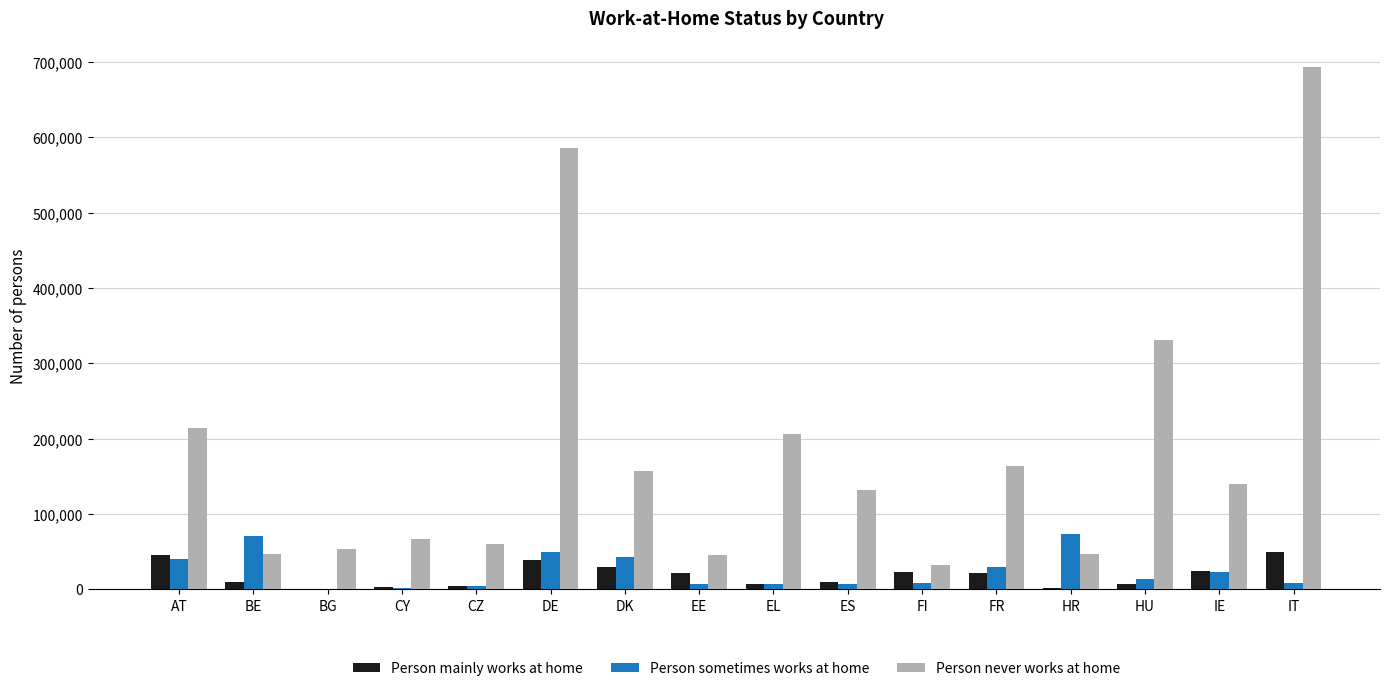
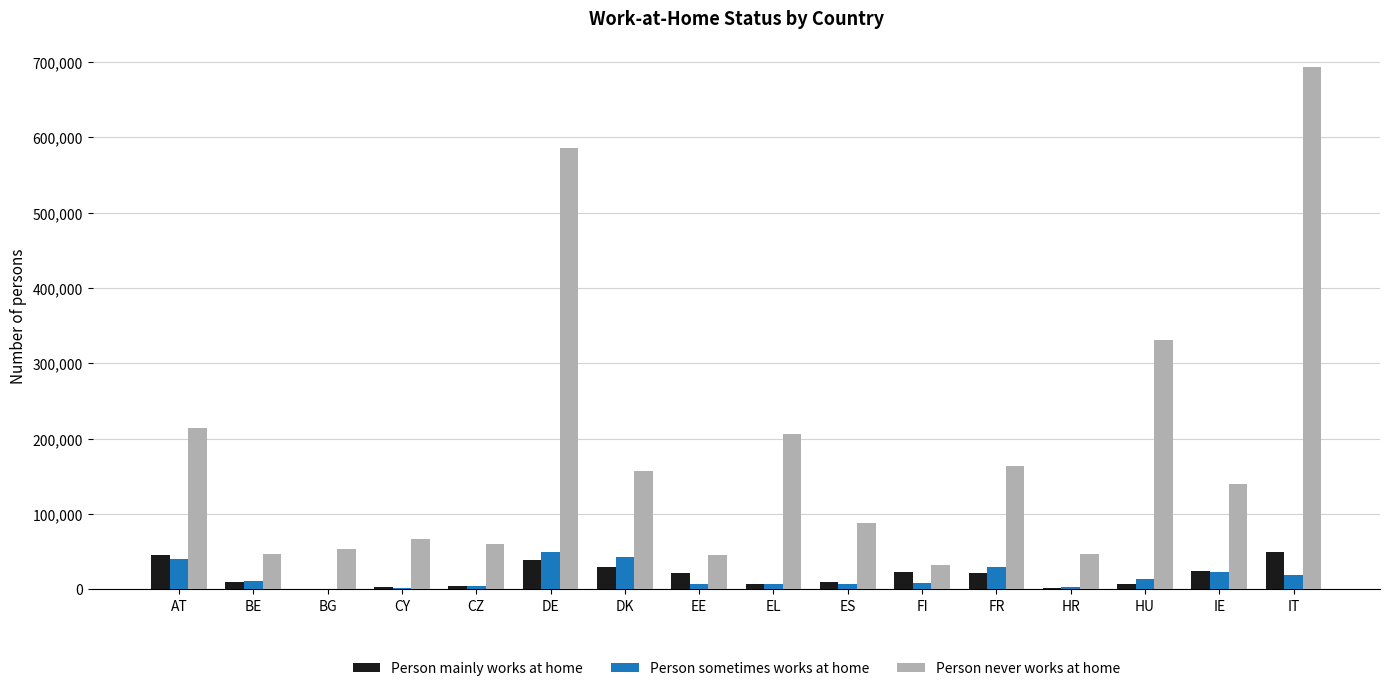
  {
    "Person mainly works at home": {
      "AT": "40,000",
      "BE": "10,000",
      "CZ": "0",
      "DE": "40,000",
      "DK": "30,000",
      "EE": "20,000",
      "EL": "10,000",
      "ES": "10,000",
      "FI": "20,000",
      "FR": "20,000",
      "HU": "10,000",
      "IE": "20,000",
      "IT": "50,000"
    },
    "Person sometimes works at home": {
      "AT": "40,000",
-     "BE": "70,000",
+     "BE": "10,000",
      "CZ": "0",
      "DE": "50,000",
      "DK": "40,000",
      "EE": "10,000",
      "EL": "10,000",
      "ES": "10,000",
      "FI": "10,000",
      "FR": "30,000",
-     "HR": "70,000",
+     "HR": "0",
      "HU": "10,000",
      "IE": "20,000",
-     "IT": "10,000"
+     "IT": "20,000"
    },
    "Person never works at home": {
      "AT": "210,000",
      "BE": "50,000",
      "BG": "50,000",
      "CY": "70,000",
      "CZ": "60,000",
      "DE": "590,000",
      "DK": "160,000",
      "EE": "50,000",
      "EL": "210,000",
-     "ES": "130,000",
+     "ES": "90,000",
      "FI": "30,000",
      "FR": "160,000",
      "HR": "50,000",
      "HU": "330,000",
      "IE": "140,000",
      "IT": "690,000"
    }
  }
